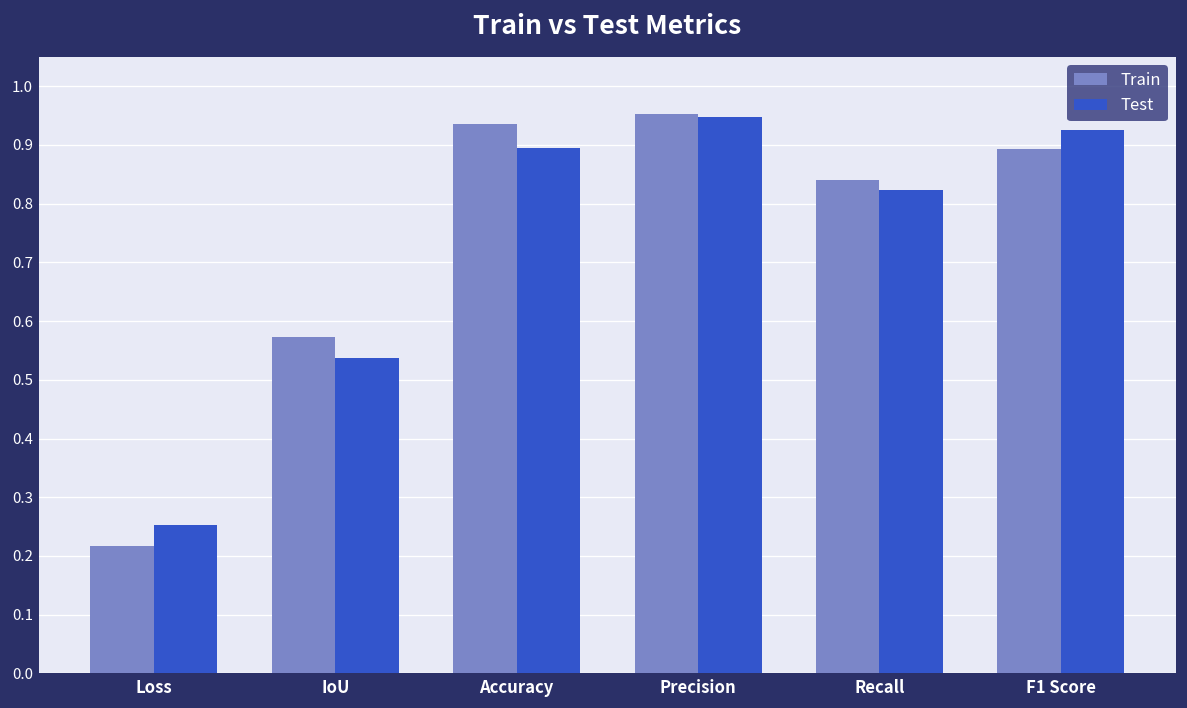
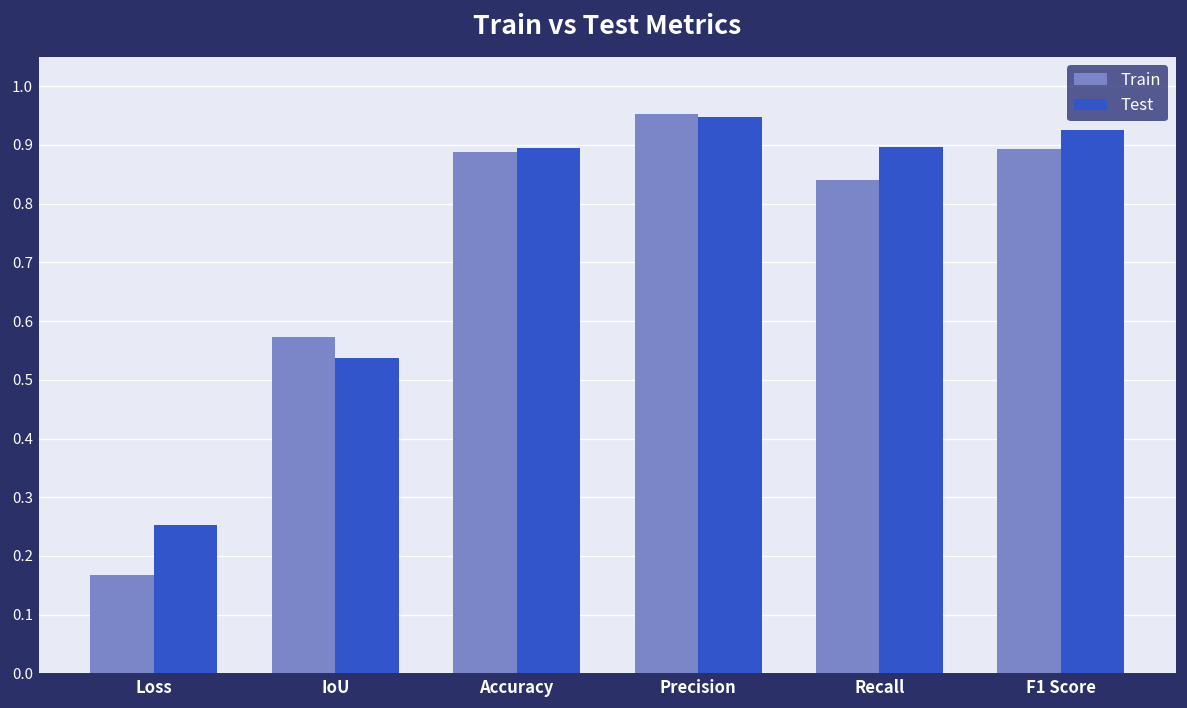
  {
    "Train": {
-     "Loss": 0.22,
+     "Loss": 0.17,
      "IoU": 0.57,
-     "Accuracy": 0.94,
+     "Accuracy": 0.89,
      "Precision": 0.95,
      "Recall": 0.84,
      "F1 Score": 0.89
    },
    "Test": {
      "Loss": 0.25,
      "IoU": 0.54,
      "Accuracy": 0.90,
      "Precision": 0.95,
-     "Recall": 0.82,
+     "Recall": 0.90,
      "F1 Score": 0.92
    }
  }
